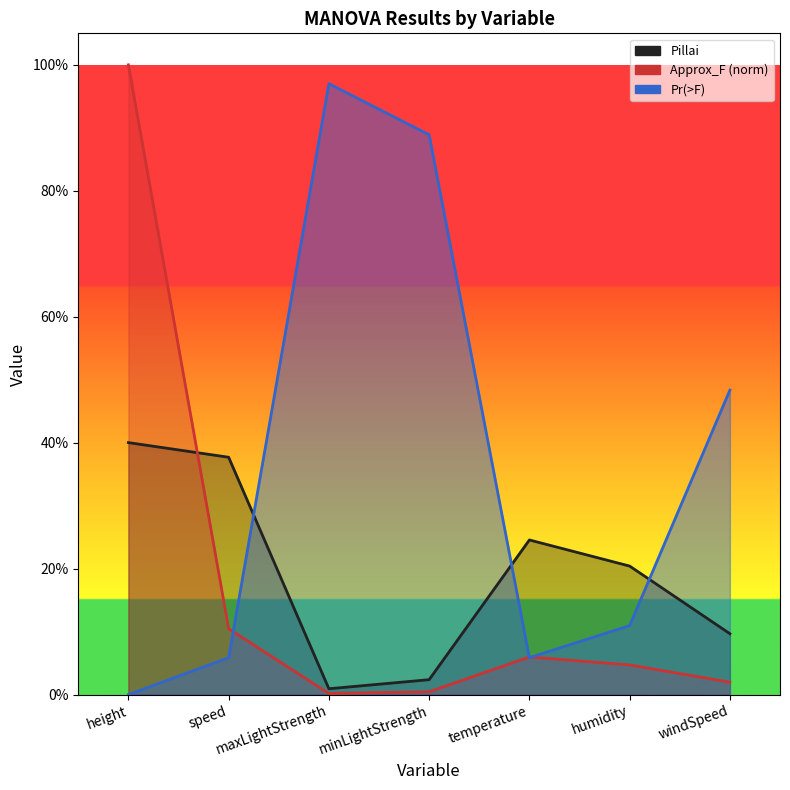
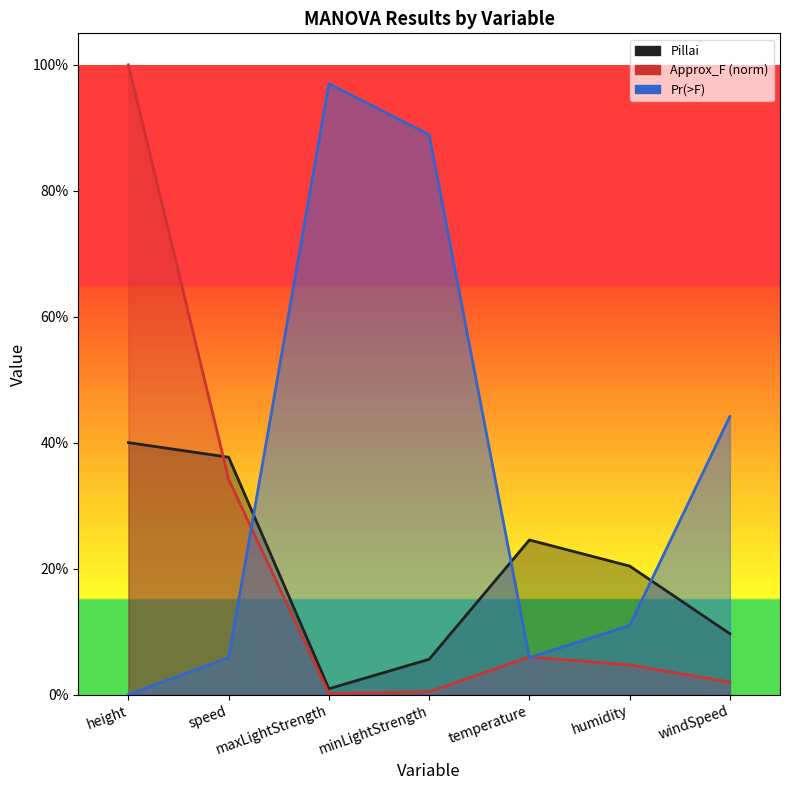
  {
    "Pillai": {
      "height": "40%",
      "speed": "38%",
      "maxLightStrength": "1%",
-     "minLightStrength": "2%",
+     "minLightStrength": "6%",
      "temperature": "25%",
      "humidity": "20%",
      "windSpeed": "10%"
    },
    "Approx_F (norm)": {
      "height": "100%",
-     "speed": "10%",
+     "speed": "34%",
      "maxLightStrength": "0%",
      "minLightStrength": "0%",
      "humidity": "5%",
      "windSpeed": "2%"
    },
    "Pr(>F)": {
      "height": "0%",
      "speed": "6%",
      "maxLightStrength": "97%",
      "minLightStrength": "89%",
      "humidity": "11%",
-     "windSpeed": "48%"
+     "windSpeed": "44%"
    }
  }
